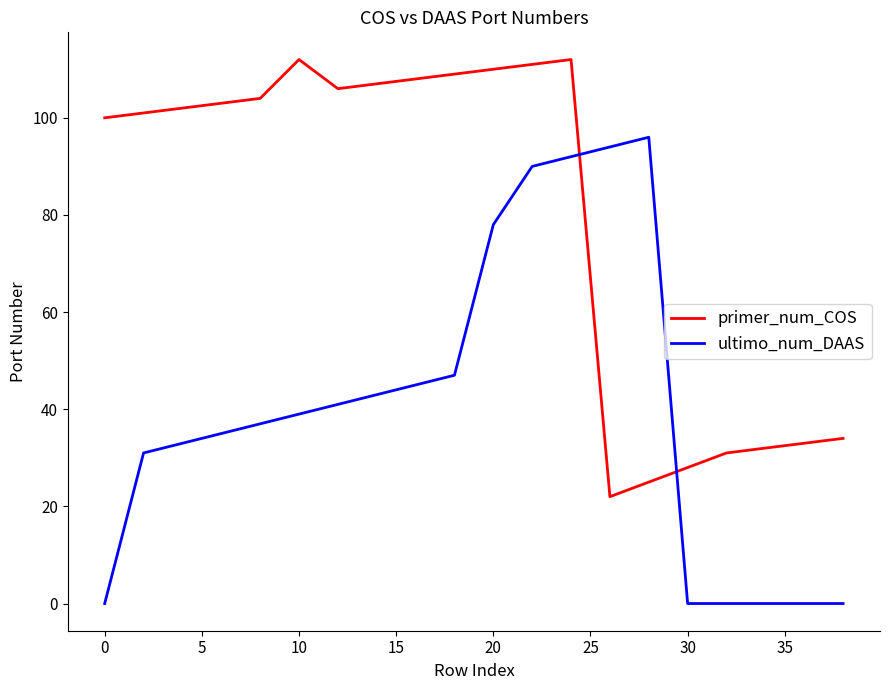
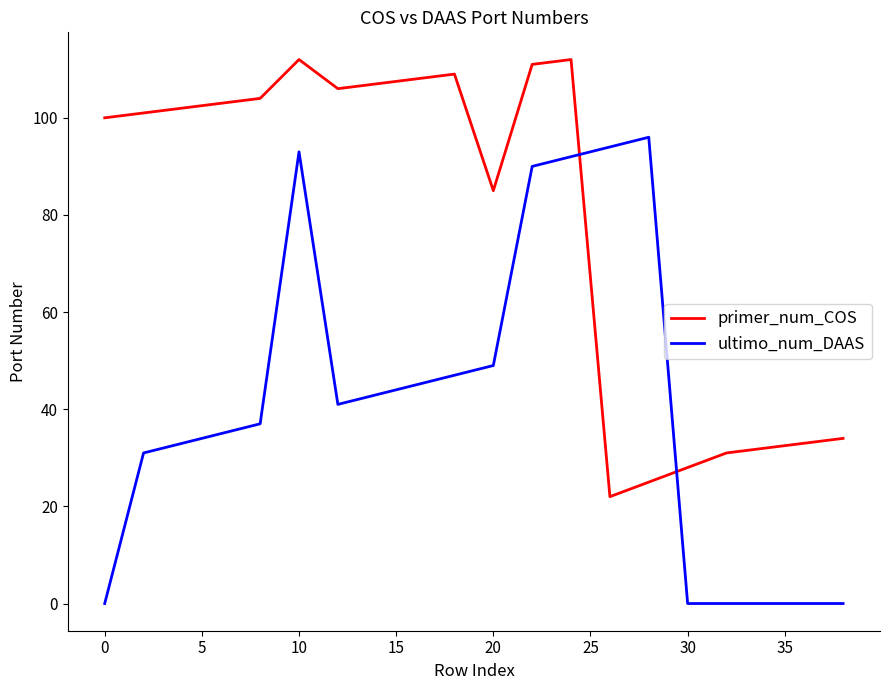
  {
    "primer_num_COS": {
      "0": 100,
      "10": 112,
-     "20": 110,
+     "20": 85,
      "30": 28
    },
    "ultimo_num_DAAS": {
      "0": 0,
-     "10": 39,
-     "20": 78,
+     "10": 93,
+     "20": 49,
      "30": 0
    }
  }
